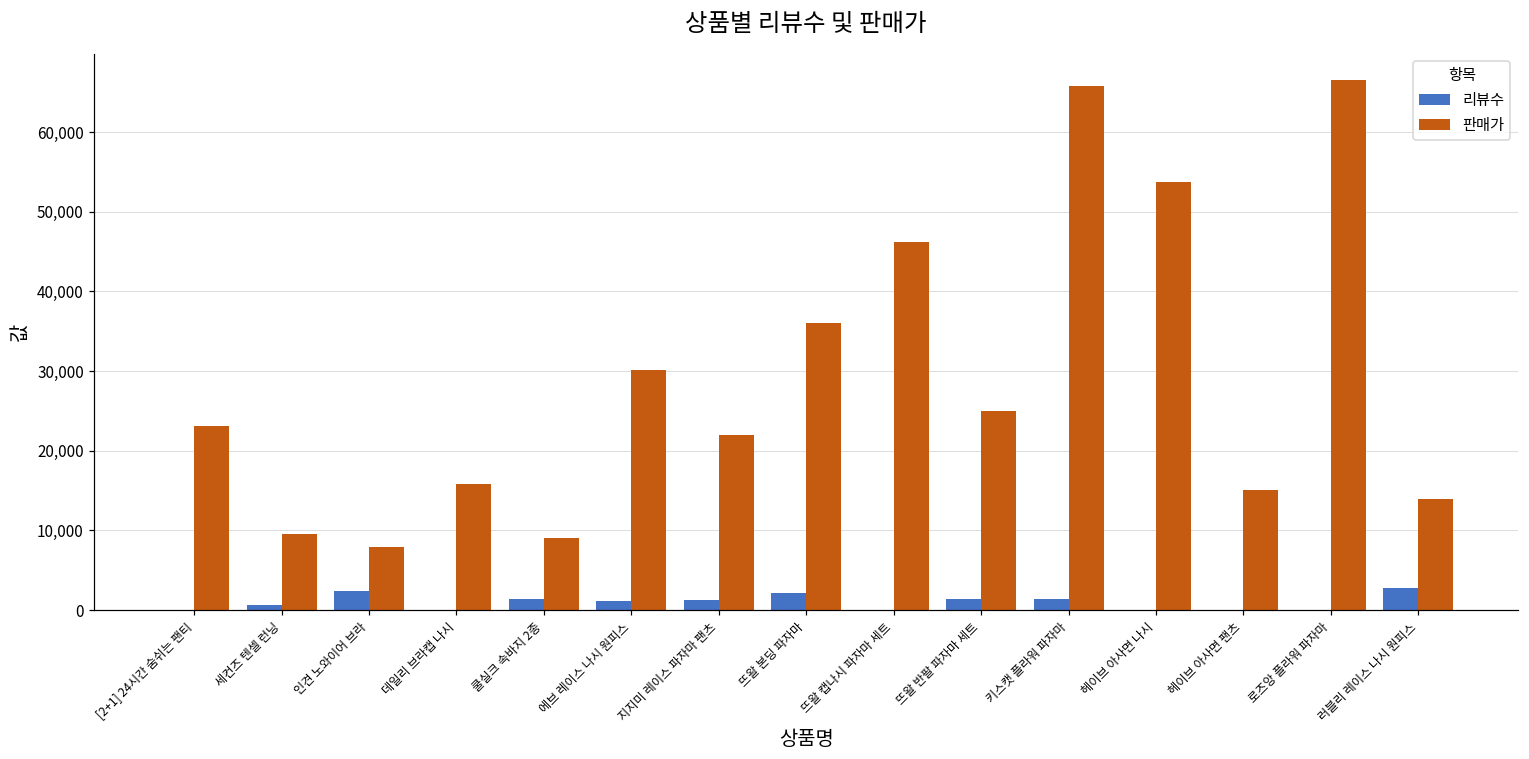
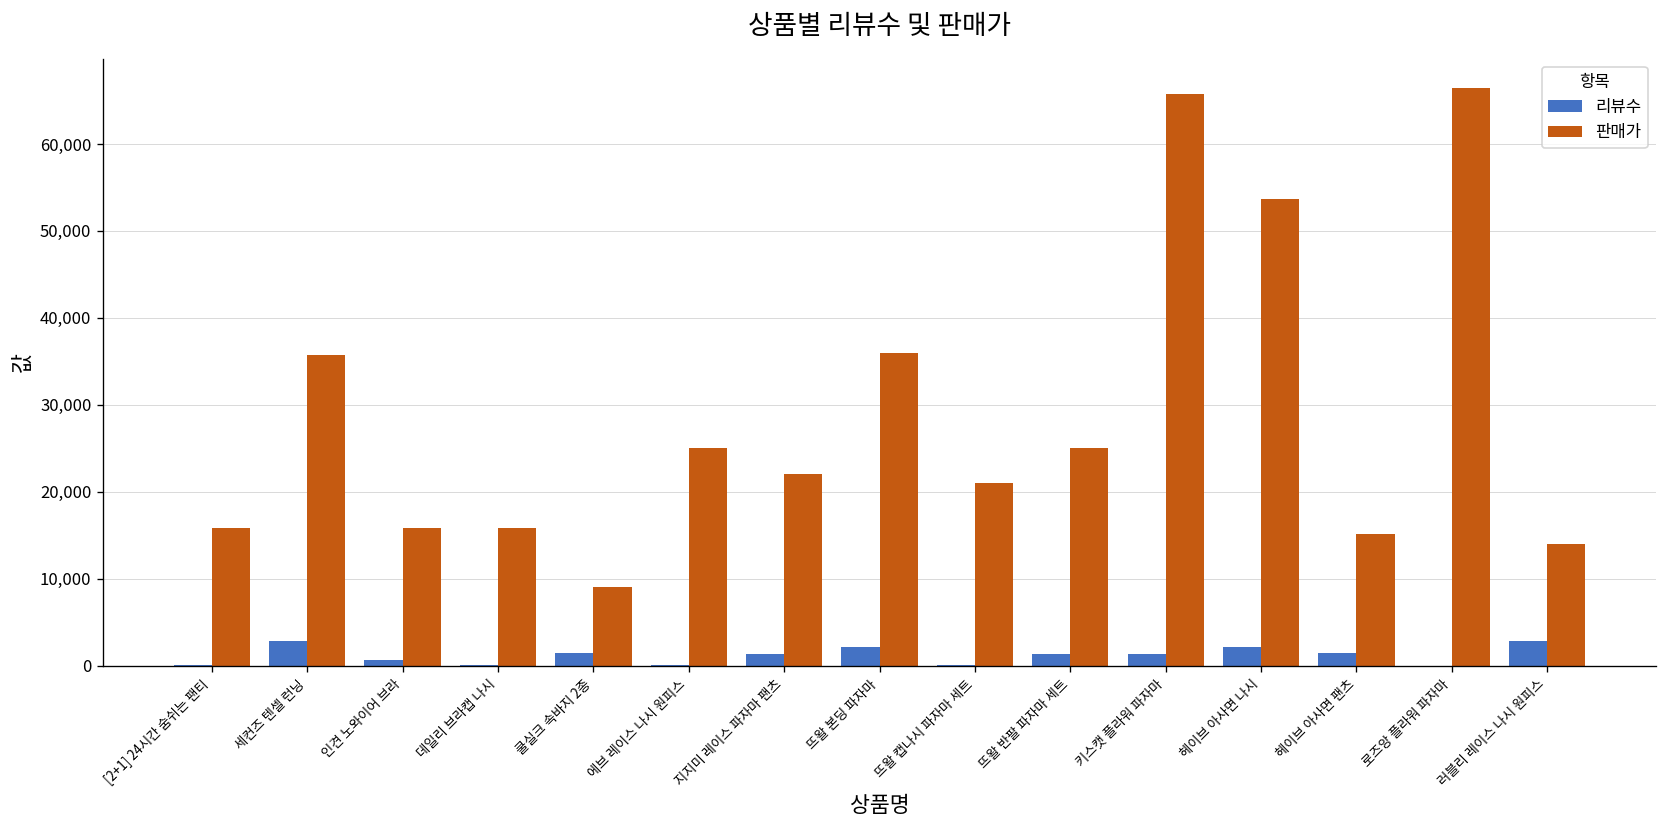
  {
    "리뷰수": {
-     "세컨즈 텐셀 런닝": "1,000",
-     "인견 노와이어 브라": "2,000",
+     "세컨즈 텐셀 런닝": "3,000",
+     "인견 노와이어 브라": "1,000",
      "쿨실크 속바지 2종": "1,000",
-     "에브 레이스 나시 원피스": "1,000",
+     "에브 레이스 나시 원피스": "0",
      "지지미 레이스 파자마 팬츠": "1,000",
      "뜨왈 본딩 파자마": "2,000",
      "뜨왈 반팔 파자마 세트": "1,000",
      "키스캣 플라워 파자마": "1,000",
-     "헤이브 아사면 나시": "0",
-     "헤이브 아사면 팬츠": "0",
+     "헤이브 아사면 나시": "2,000",
+     "헤이브 아사면 팬츠": "1,000",
      "로즈앙 플라워 파자마": "0",
      "러블리 레이스 나시 원피스": "3,000"
    },
    "판매가": {
-     "[2+1] 24시간 숨쉬는 팬티": "23,000",
-     "세컨즈 텐셀 런닝": "10,000",
-     "인견 노와이어 브라": "8,000",
+     "[2+1] 24시간 숨쉬는 팬티": "16,000",
+     "세컨즈 텐셀 런닝": "36,000",
+     "인견 노와이어 브라": "16,000",
      "데일리 브라캡 나시": "16,000",
      "쿨실크 속바지 2종": "9,000",
-     "에브 레이스 나시 원피스": "30,000",
+     "에브 레이스 나시 원피스": "25,000",
      "지지미 레이스 파자마 팬츠": "22,000",
      "뜨왈 본딩 파자마": "36,000",
-     "뜨왈 캡나시 파자마 세트": "46,000",
+     "뜨왈 캡나시 파자마 세트": "21,000",
      "뜨왈 반팔 파자마 세트": "25,000",
      "키스캣 플라워 파자마": "66,000",
      "헤이브 아사면 나시": "54,000",
      "헤이브 아사면 팬츠": "15,000",
      "로즈앙 플라워 파자마": "67,000",
      "러블리 레이스 나시 원피스": "14,000"
    }
  }
